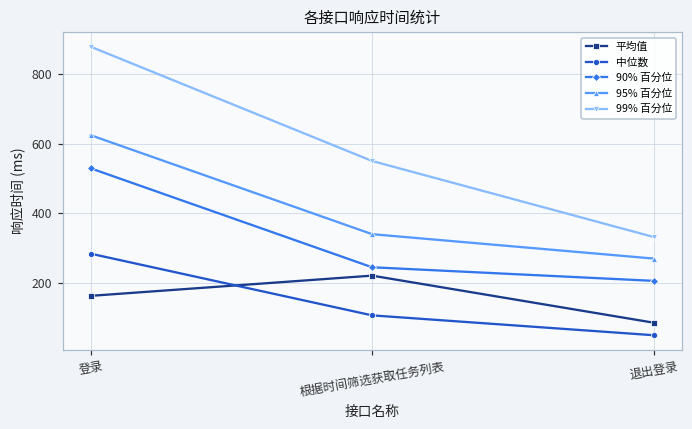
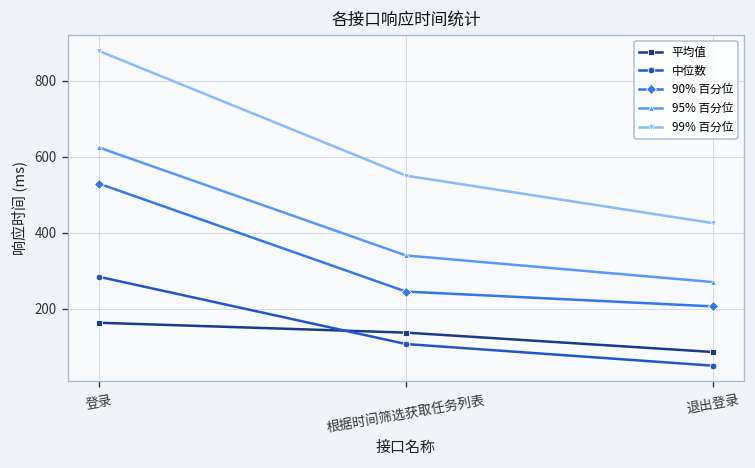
  {
    "平均值": {
      "登录": 160,
-     "根据时间筛选获取任务列表": 220,
+     "根据时间筛选获取任务列表": 140,
      "退出登录": 90
    },
    "99% 百分位": {
      "登录": 880,
      "根据时间筛选获取任务列表": 550,
-     "退出登录": 330
+     "退出登录": 430
    }
  }
